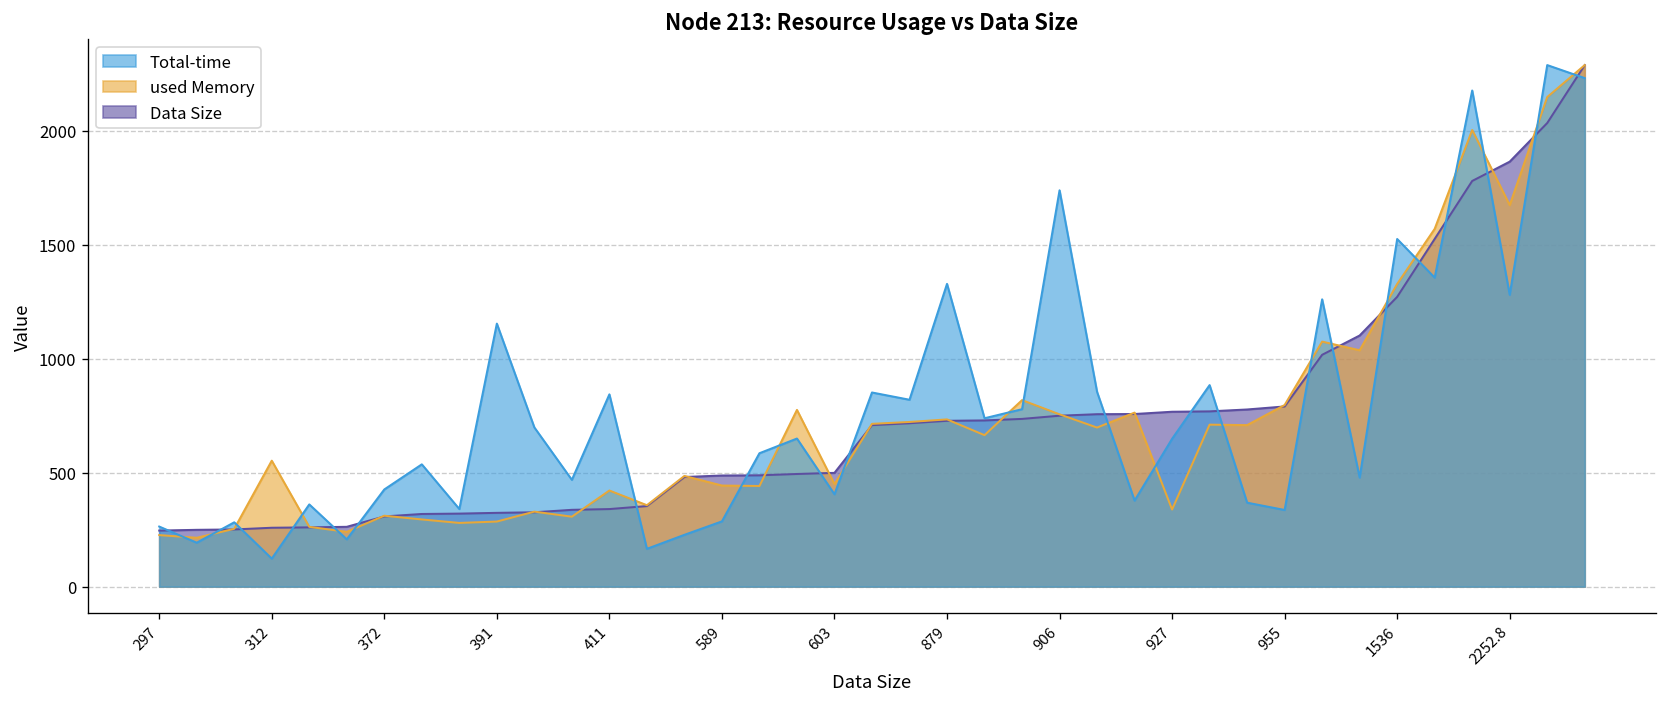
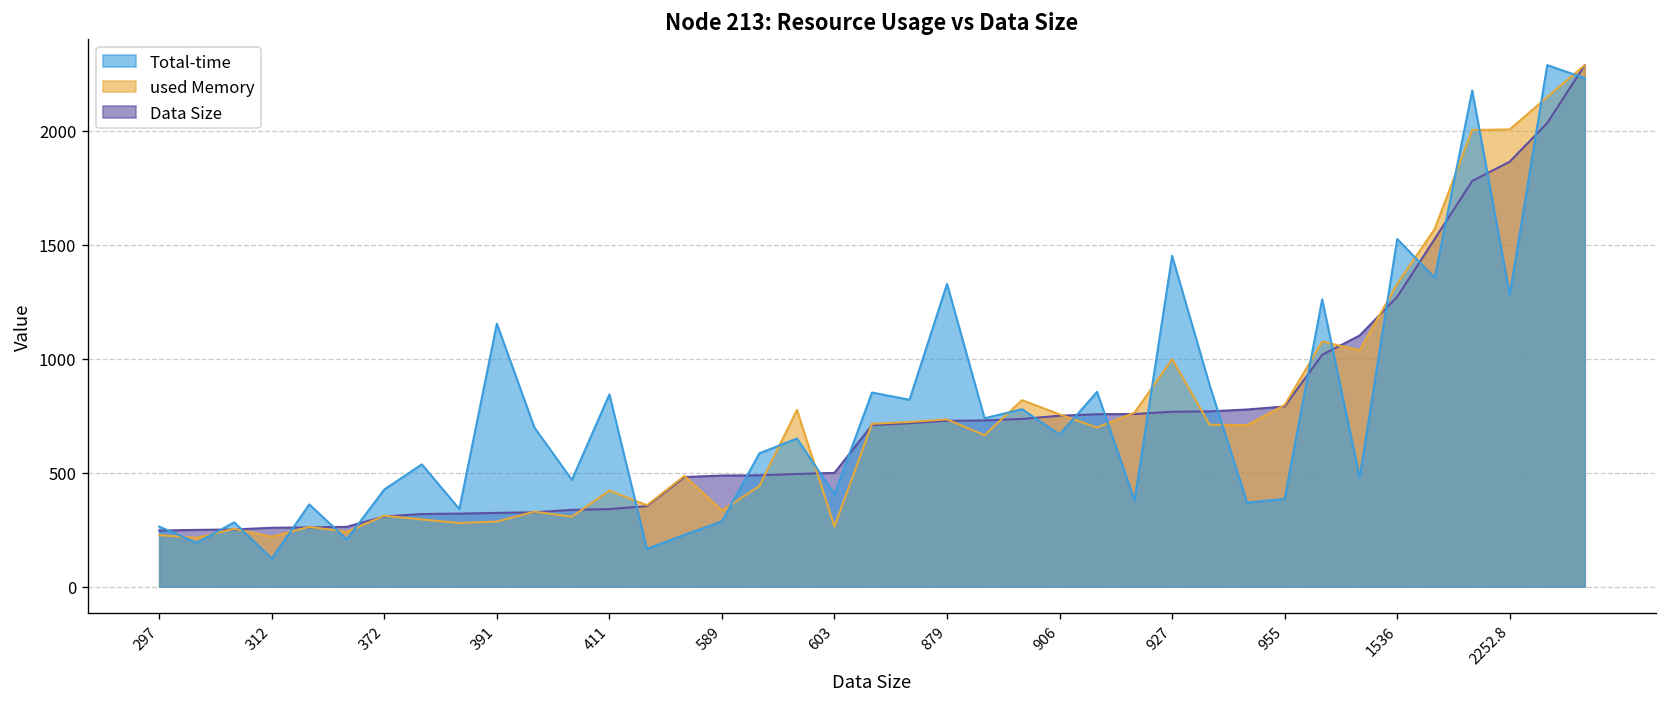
  {
    "Data Size": {
      "297": 250,
      "312": 260,
      "391": 320,
      "411": 340,
      "589": 490,
      "603": 500,
      "927": 770,
      "1536": 1270,
      "2252.8": 1860
    },
    "used Memory": {
      "297": 230,
-     "312": 550,
+     "312": 220,
      "391": 290,
      "411": 420,
-     "589": 440,
-     "603": 450,
-     "927": 340,
+     "589": 330,
+     "603": 260,
+     "927": 1000,
      "1536": 1330,
-     "2252.8": 1670
+     "2252.8": 2010
    },
    "Total-time": {
      "297": 260,
      "312": 120,
      "372": 430,
      "391": 1150,
      "411": 840,
      "589": 290,
      "603": 400,
      "879": 1330,
-     "906": 1740,
-     "927": 650,
-     "955": 340,
+     "906": 670,
+     "927": 1450,
+     "955": 390,
      "1536": 1520,
      "2252.8": 1280
    }
  }
